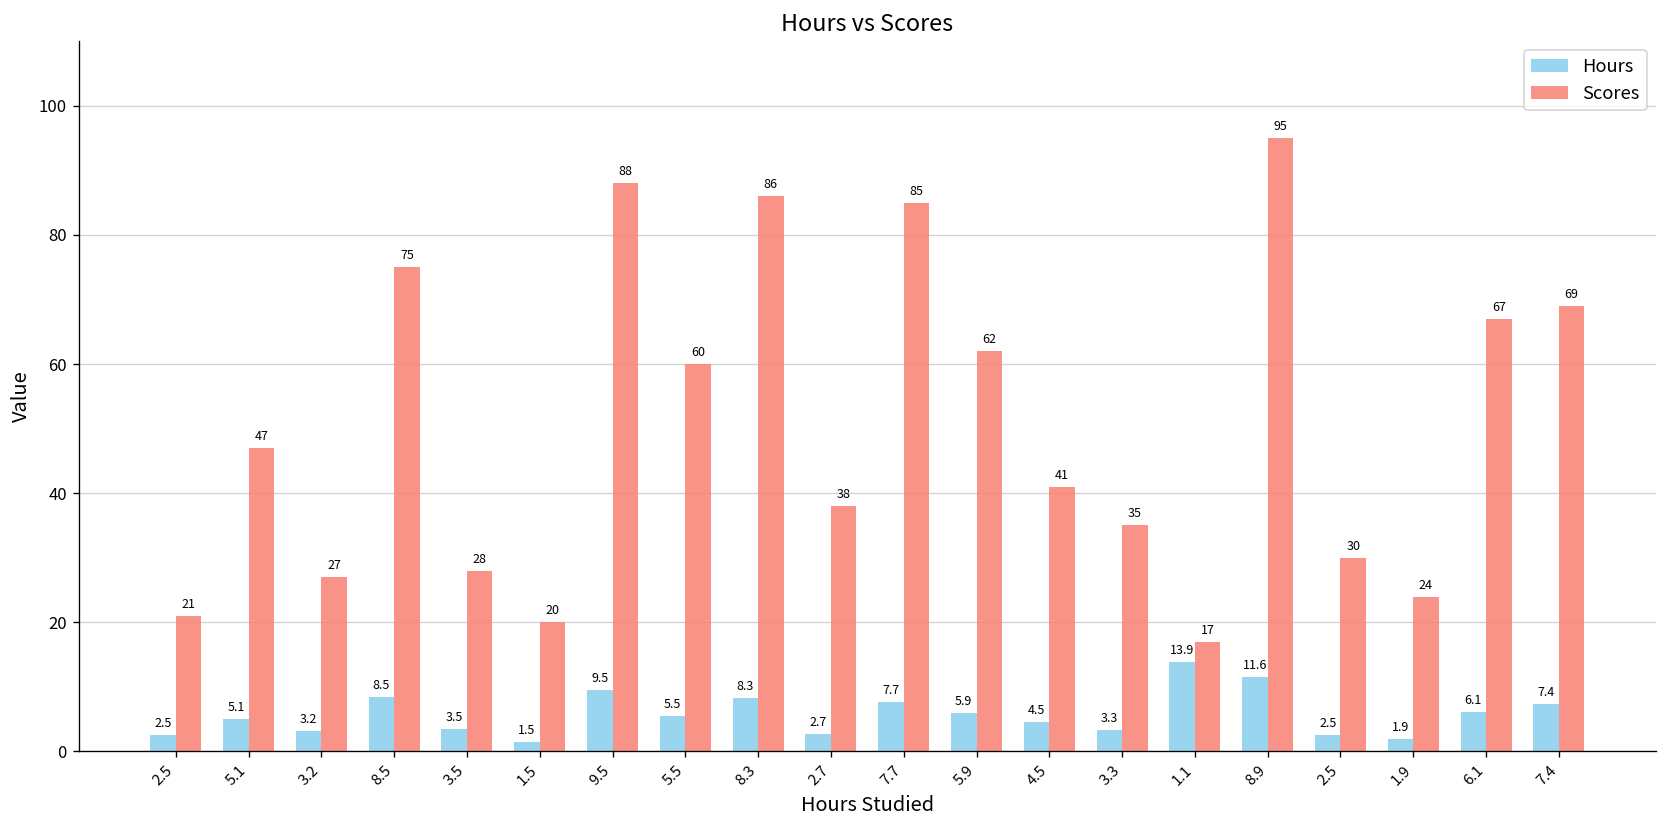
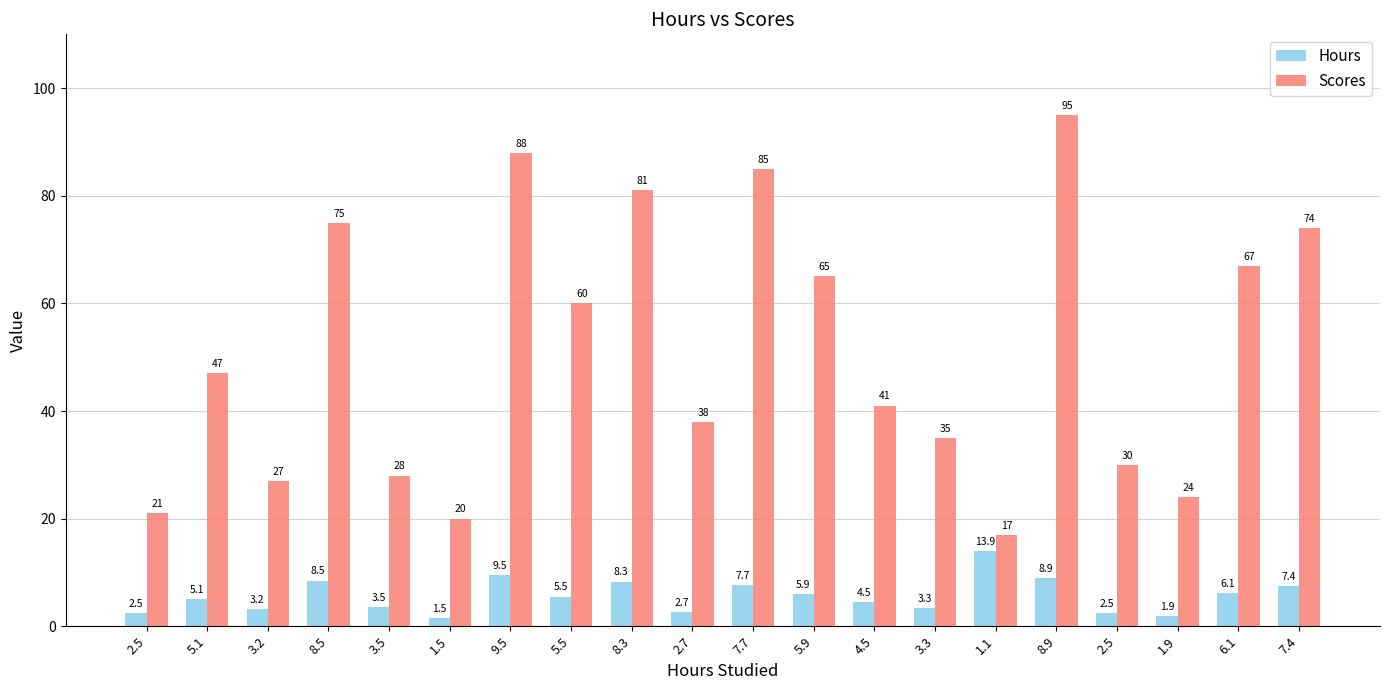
  {
    "Hours": {
      "5.1": 5.1,
      "3.2": 3.2,
      "8.5": 8.5,
      "3.5": 3.5,
      "1.5": 1.5,
      "9.5": 9.5,
      "5.5": 5.5,
      "8.3": 8.3,
      "2.7": 2.7,
      "7.7": 7.7,
      "5.9": 5.9,
      "4.5": 4.5,
      "3.3": 3.3,
      "1.1": 13.9,
-     "8.9": 11.6,
+     "8.9": 8.9,
      "1.9": 1.9,
      "6.1": 6.1,
      "7.4": 7.4
    },
    "Scores": {
      "5.1": 47,
      "3.2": 27,
      "8.5": 75,
      "3.5": 28,
      "1.5": 20,
      "9.5": 88,
      "5.5": 60,
-     "8.3": 86,
+     "8.3": 81,
      "2.7": 38,
      "7.7": 85,
-     "5.9": 62,
+     "5.9": 65,
      "4.5": 41,
      "3.3": 35,
      "1.1": 17,
      "8.9": 95,
      "1.9": 24,
      "6.1": 67,
-     "7.4": 69
+     "7.4": 74
    }
  }
